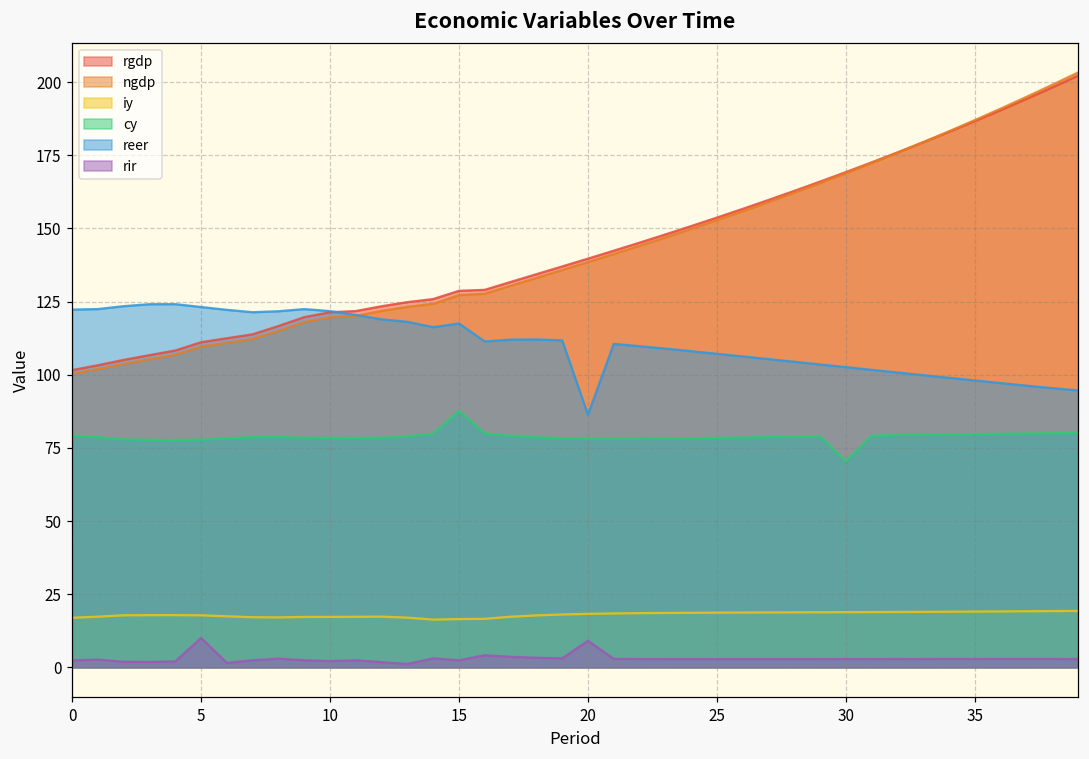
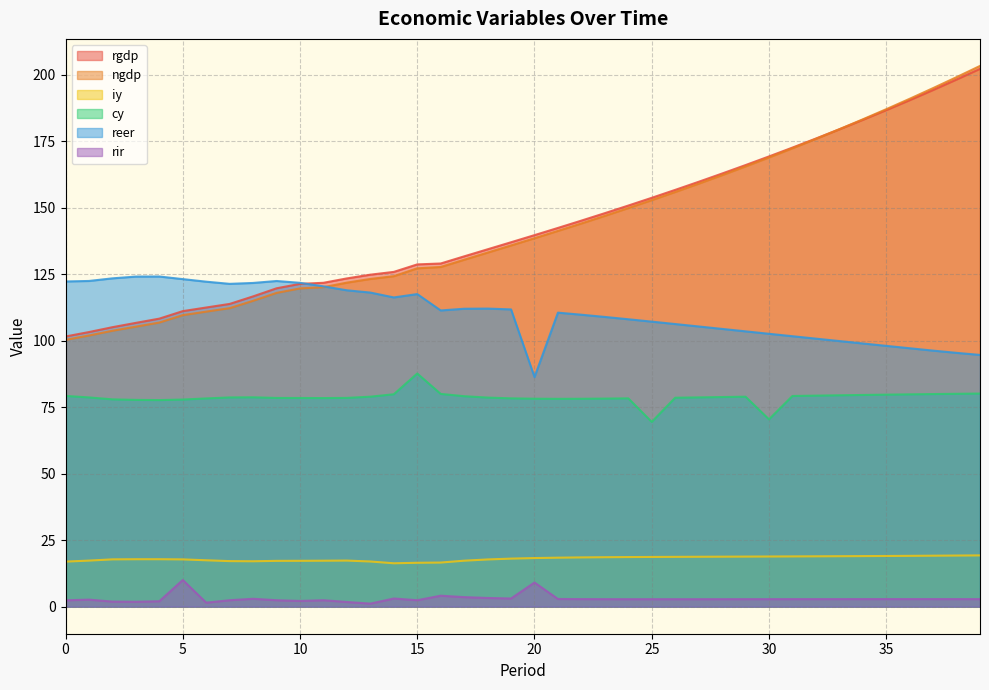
  {
    "cy": {
      "0": 79,
      "5": 78,
      "10": 78,
      "15": 88,
      "20": 78,
-     "25": 78,
+     "25": 69,
      "30": 70,
      "35": 80
    },
    "reer": {
      "0": 122,
      "5": 123,
      "15": 117,
      "20": 86,
      "25": 107,
      "30": 103,
      "35": 98
    },
    "rir": {
      "0": 2,
      "5": 10,
      "10": 2,
      "15": 2,
      "20": 9,
      "25": 3,
      "30": 3,
      "35": 3
    }
  }
